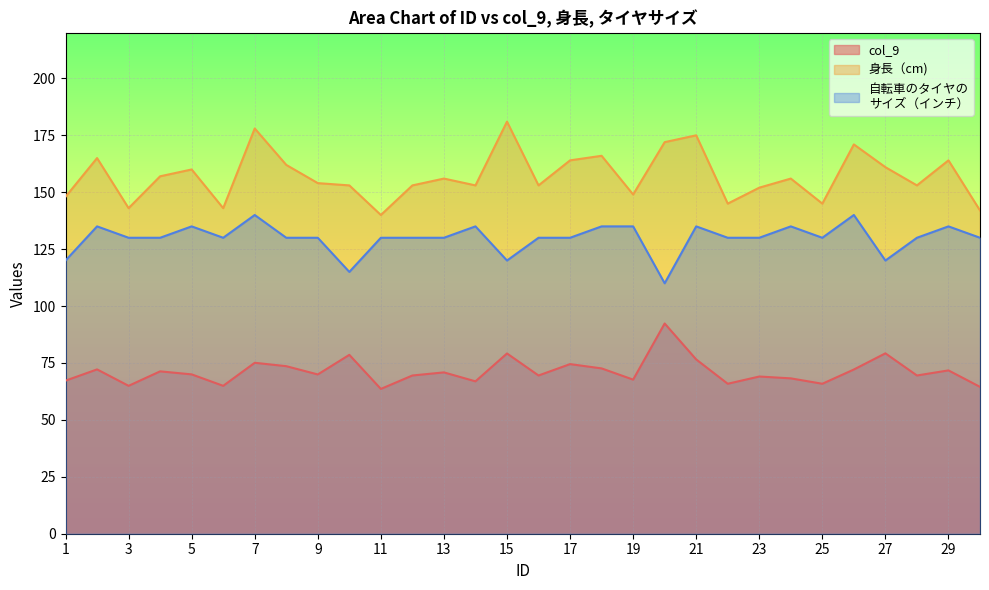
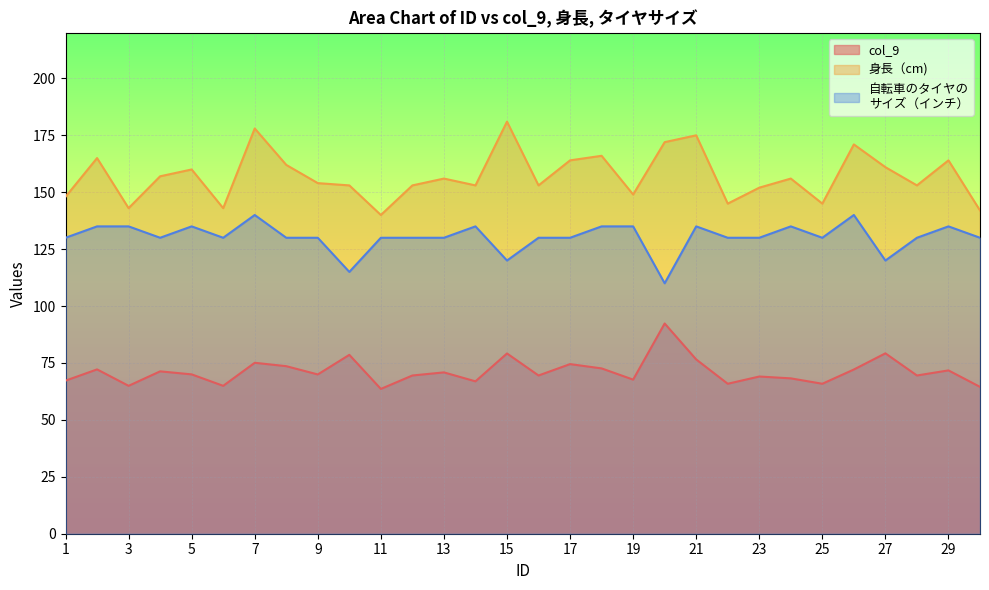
  {
    "自転車のタイヤの サイズ（インチ）": {
-     "1": 120,
-     "3": 130,
+     "1": 130,
+     "3": 135,
      "5": 135,
      "7": 140,
      "9": 130,
      "11": 130,
      "13": 130,
      "15": 120,
      "17": 130,
      "19": 135,
      "21": 135,
      "23": 130,
      "25": 130,
      "27": 120,
      "29": 135
    }
  }
